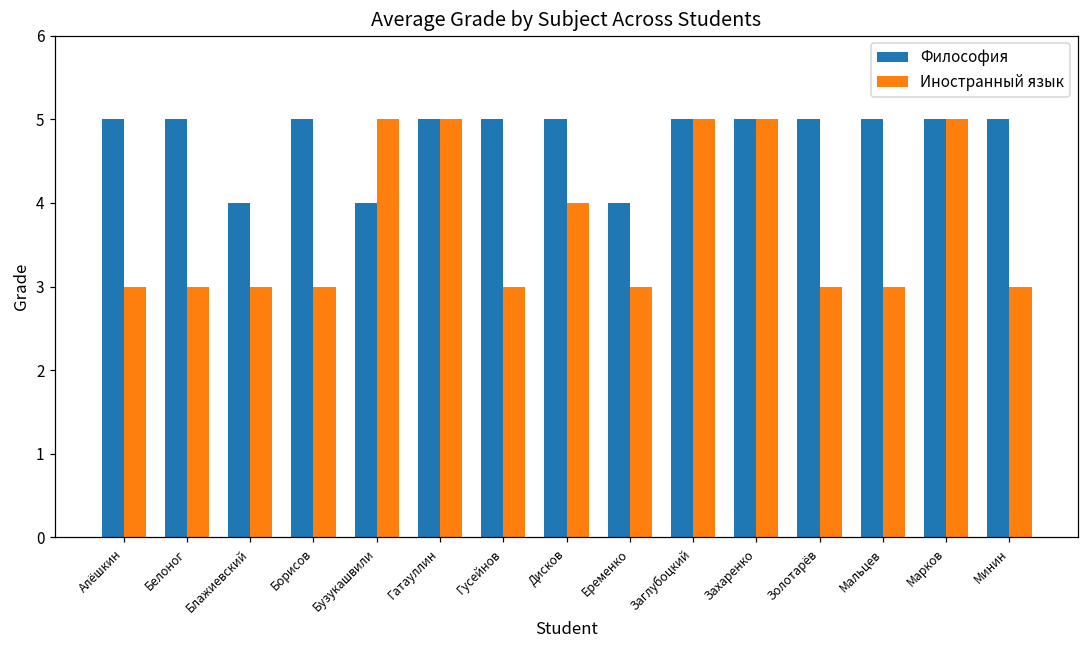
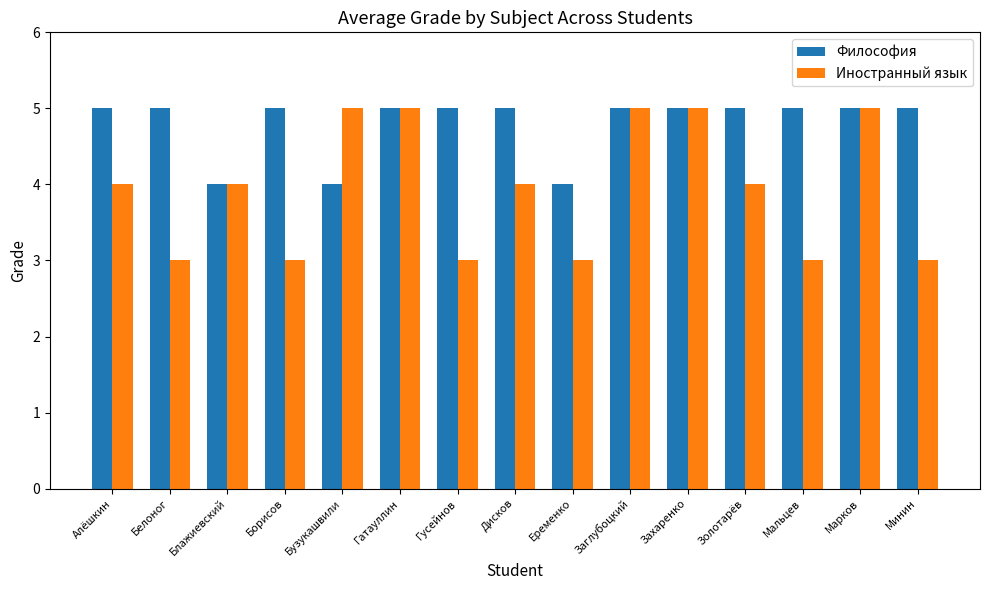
  {
    "Философия": {
      "Алёшкин": 5,
      "Белоног": 5,
      "Блажиевский": 4,
      "Борисов": 5,
      "Бузукашвили": 4,
      "Гатауллин": 5,
      "Гусейнов": 5,
      "Дисков": 5,
      "Еременко": 4,
      "Заглубоцкий": 5,
      "Захаренко": 5,
      "Золотарёв": 5,
      "Мальцев": 5,
      "Марков": 5,
      "Минин": 5
    },
    "Иностранный язык": {
-     "Алёшкин": 3,
+     "Алёшкин": 4,
      "Белоног": 3,
-     "Блажиевский": 3,
+     "Блажиевский": 4,
      "Борисов": 3,
      "Бузукашвили": 5,
      "Гатауллин": 5,
      "Гусейнов": 3,
      "Дисков": 4,
      "Еременко": 3,
      "Заглубоцкий": 5,
      "Захаренко": 5,
-     "Золотарёв": 3,
+     "Золотарёв": 4,
      "Мальцев": 3,
      "Марков": 5,
      "Минин": 3
    }
  }
